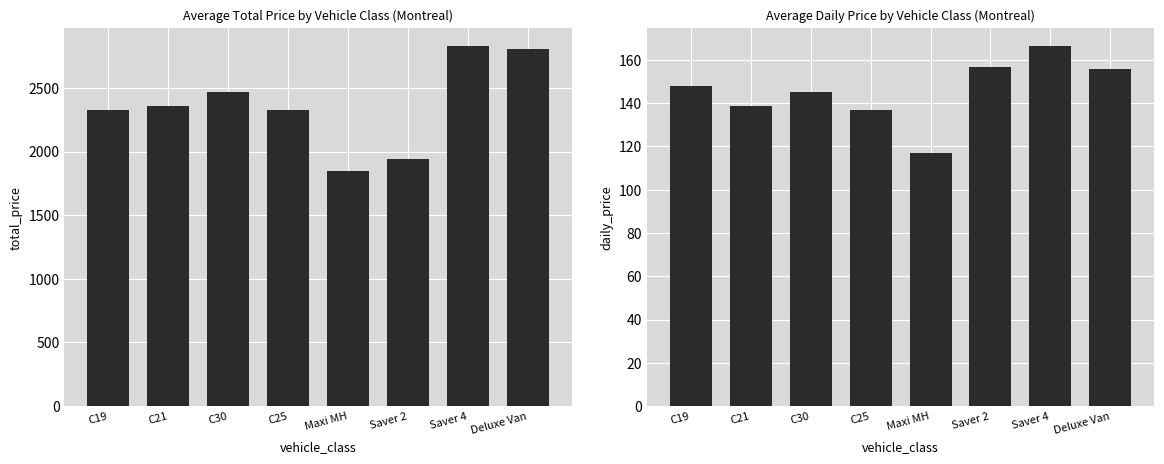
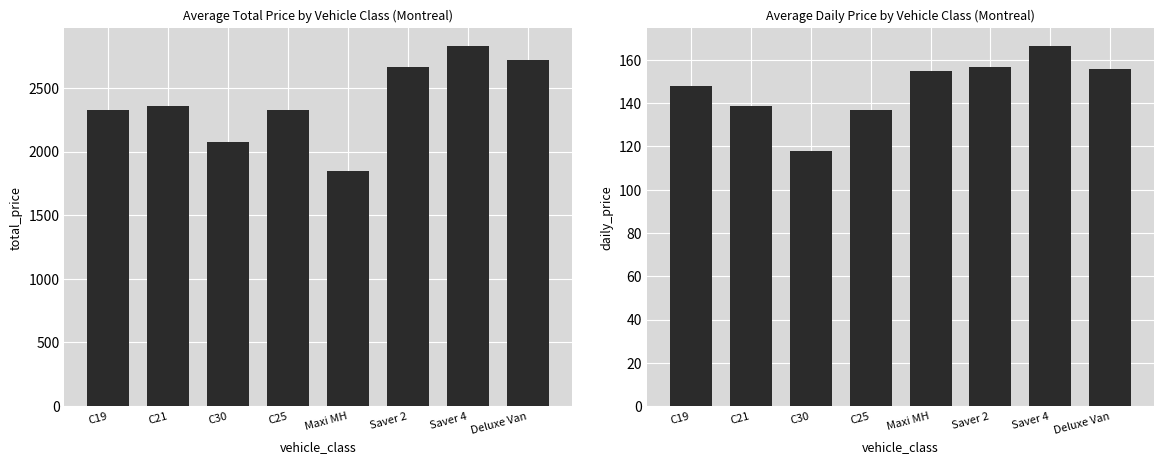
  {
    "Average Total Price by Vehicle Class (Montreal)": {
      "C19": 2330,
      "C21": 2350,
-     "C30": 2470,
+     "C30": 2080,
      "C25": 2330,
      "Maxi MH": 1850,
-     "Saver 2": 1940,
+     "Saver 2": 2660,
      "Saver 4": 2830,
-     "Deluxe Van": 2800
+     "Deluxe Van": 2720
    },
    "Average Daily Price by Vehicle Class (Montreal)": {
      "C19": 148,
      "C21": 138,
-     "C30": 145,
+     "C30": 118,
      "C25": 137,
-     "Maxi MH": 117,
+     "Maxi MH": 155,
      "Saver 2": 157,
      "Saver 4": 166,
      "Deluxe Van": 156
    }
  }
